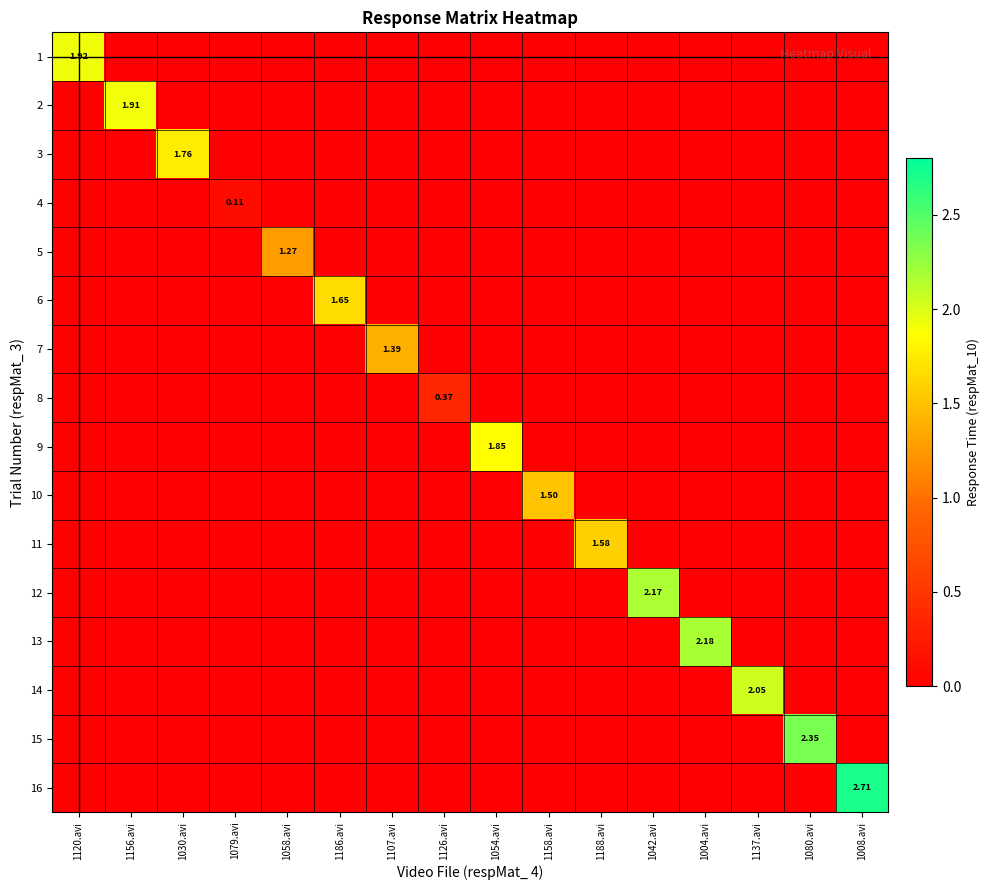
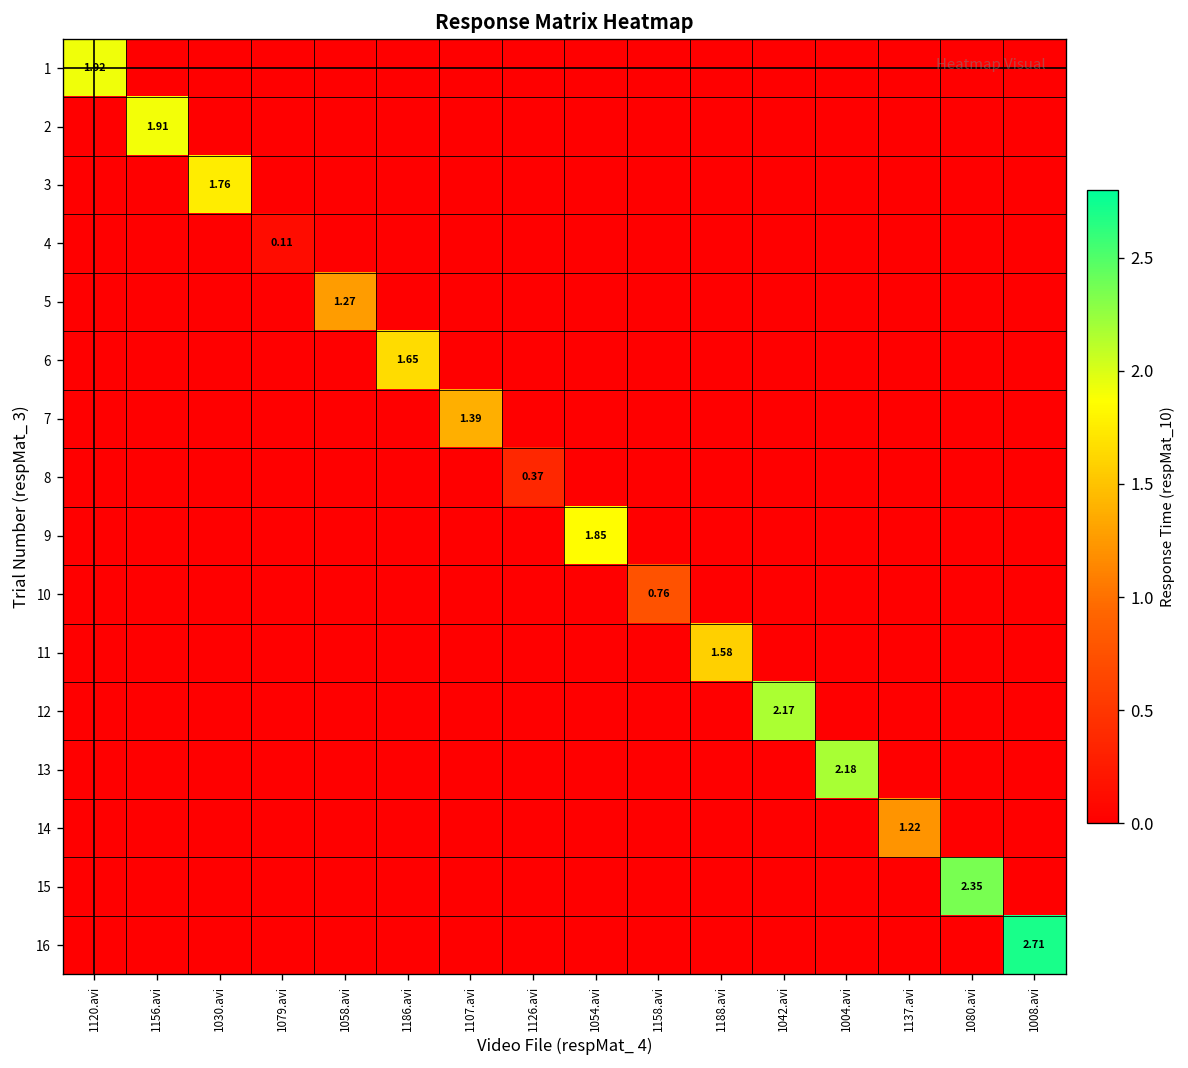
  {
    "1": {
      "1120.avi": 1.92
    },
    "2": {
      "1156.avi": 1.91
    },
    "3": {
      "1030.avi": 1.76
    },
    "4": {
      "1079.avi": 0.11
    },
    "5": {
      "1058.avi": 1.27
    },
    "6": {
      "1186.avi": 1.65
    },
    "7": {
      "1107.avi": 1.39
    },
    "8": {
      "1126.avi": 0.37
    },
    "9": {
      "1054.avi": 1.85
    },
    "10": {
-     "1158.avi": 1.50
+     "1158.avi": 0.76
    },
    "11": {
      "1188.avi": 1.58
    },
    "12": {
      "1042.avi": 2.17
    },
    "13": {
      "1004.avi": 2.18
    },
    "14": {
-     "1137.avi": 2.05
+     "1137.avi": 1.22
    },
    "15": {
      "1080.avi": 2.35
    },
    "16": {
      "1008.avi": 2.71
    }
  }
